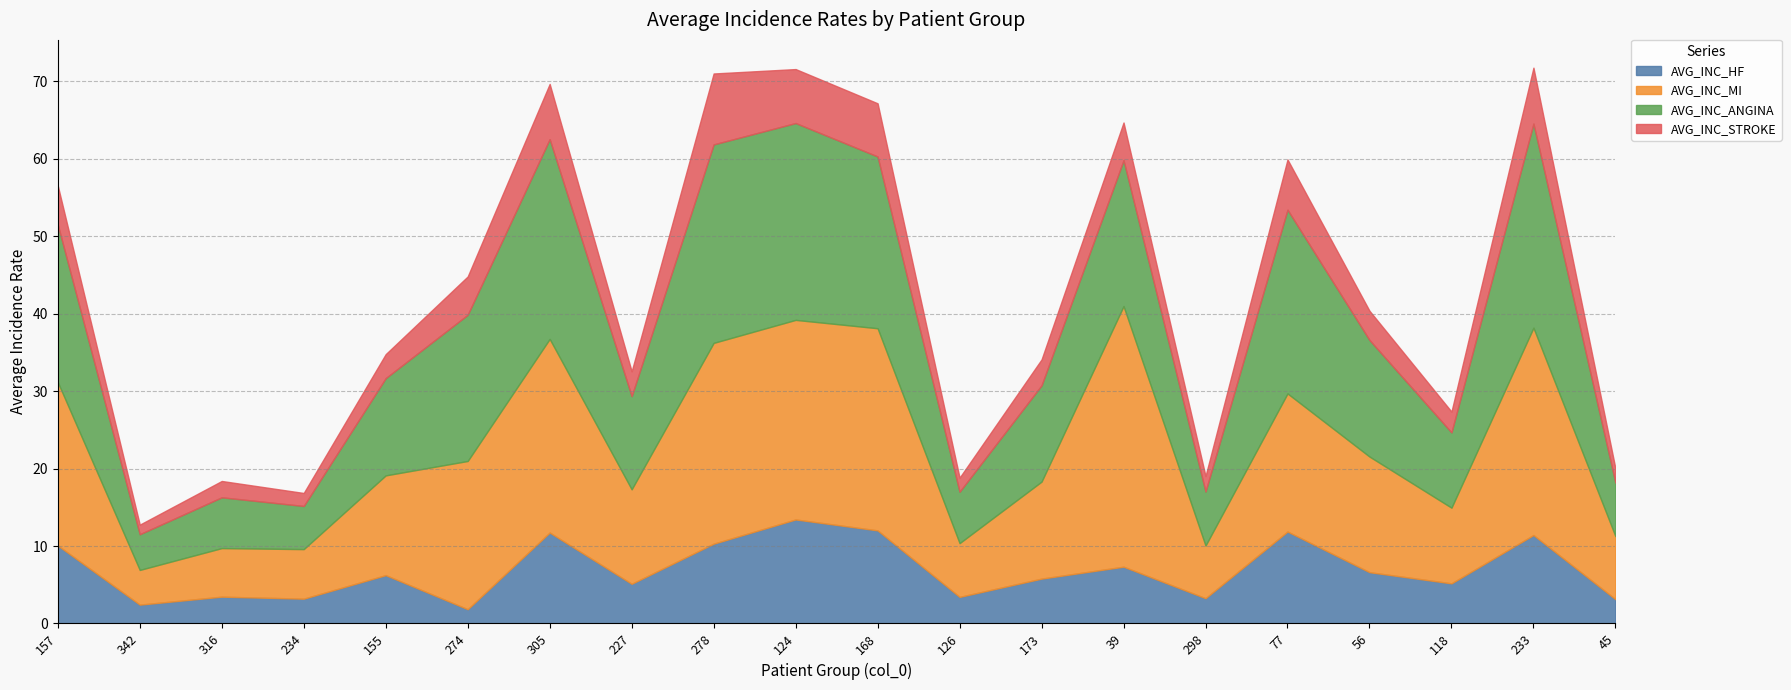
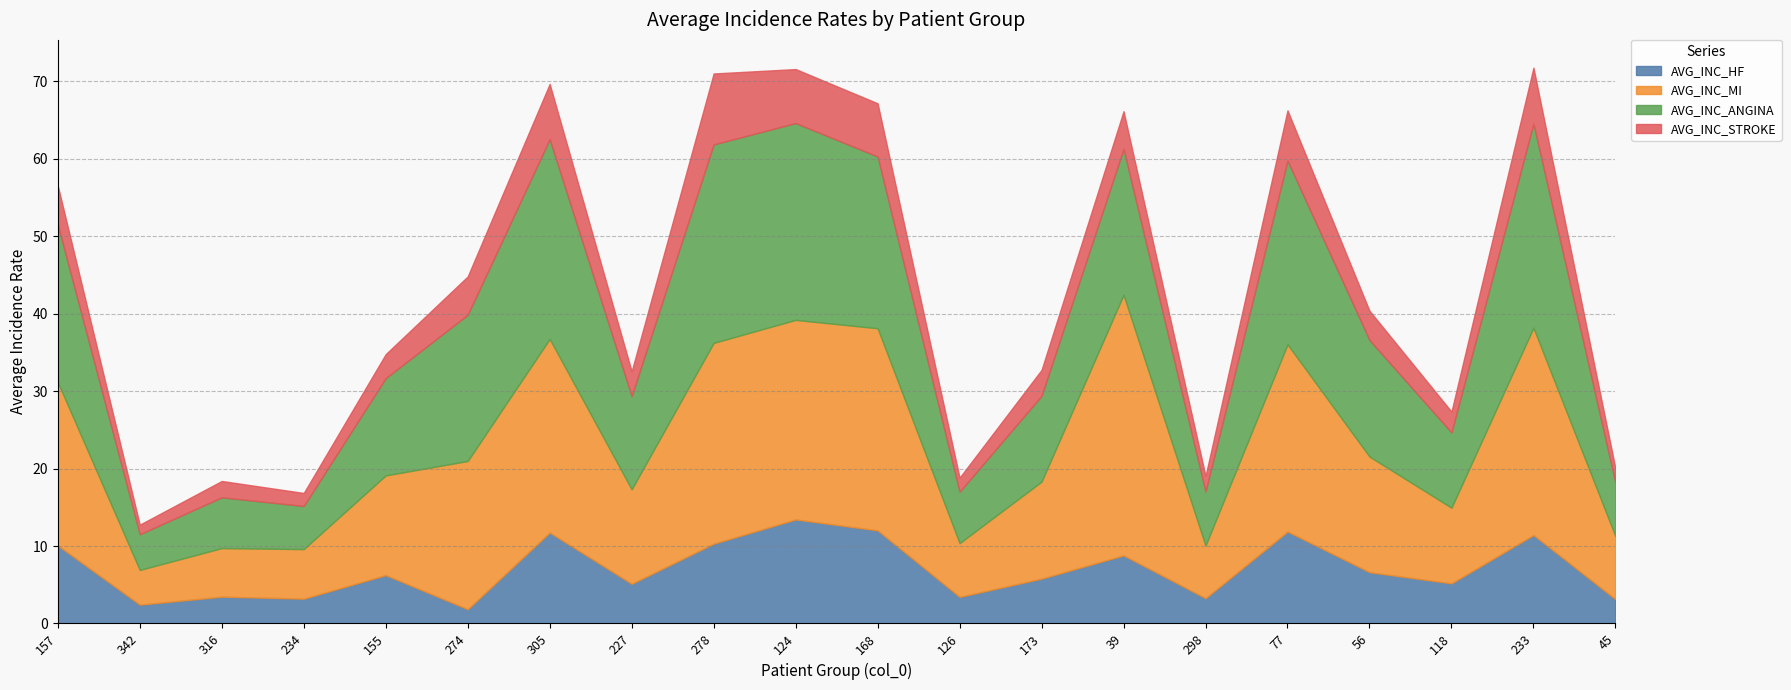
  {
    "AVG_INC_HF": {
      "157": 10,
      "342": 2,
      "316": 3,
      "234": 3,
      "155": 6,
      "274": 2,
      "305": 12,
      "227": 5,
      "278": 10,
      "124": 13,
      "168": 12,
      "126": 3,
      "173": 6,
-     "39": 7,
+     "39": 9,
      "298": 3,
      "77": 12,
      "56": 7,
      "118": 5,
      "233": 11,
      "45": 3
    },
    "AVG_INC_MI": {
      "157": 21,
      "342": 4,
      "316": 6,
      "234": 6,
      "155": 13,
      "274": 19,
      "305": 25,
      "227": 12,
      "278": 26,
      "124": 26,
      "168": 26,
      "126": 7,
      "173": 13,
      "39": 34,
      "298": 7,
-     "77": 18,
+     "77": 24,
      "56": 15,
      "118": 10,
      "233": 27,
      "45": 8
    },
    "AVG_INC_ANGINA": {
      "157": 20,
      "342": 5,
      "316": 7,
      "234": 6,
      "155": 13,
      "274": 19,
      "305": 26,
      "227": 12,
      "278": 26,
      "124": 25,
      "168": 22,
      "126": 7,
-     "173": 12,
+     "173": 11,
      "39": 19,
      "298": 7,
      "77": 24,
      "56": 15,
      "118": 10,
      "233": 26,
      "45": 7
    },
    "AVG_INC_STROKE": {
      "157": 5,
      "342": 1,
      "316": 2,
      "234": 2,
      "155": 3,
      "274": 5,
      "305": 7,
      "227": 3,
      "278": 9,
      "124": 7,
      "168": 7,
      "126": 2,
      "173": 3,
      "39": 5,
      "298": 2,
      "77": 6,
      "56": 4,
      "118": 3,
      "233": 7,
      "45": 2
    }
  }
